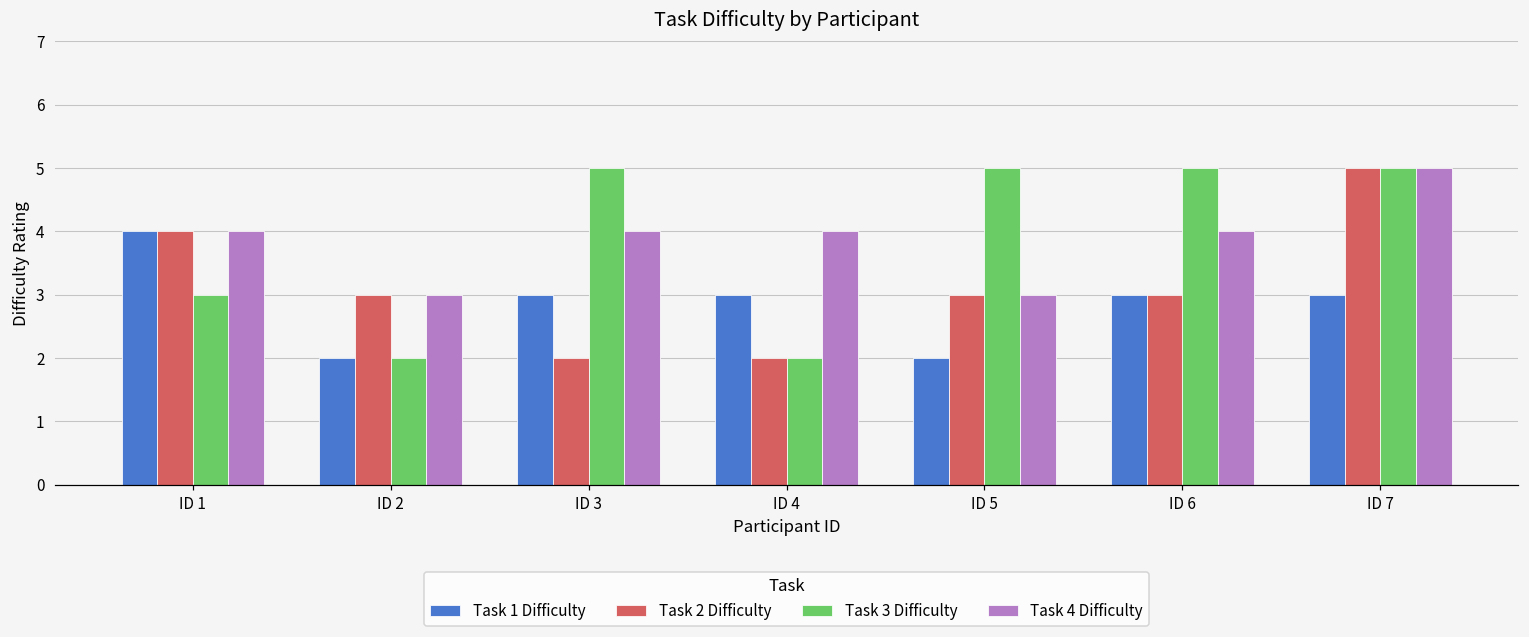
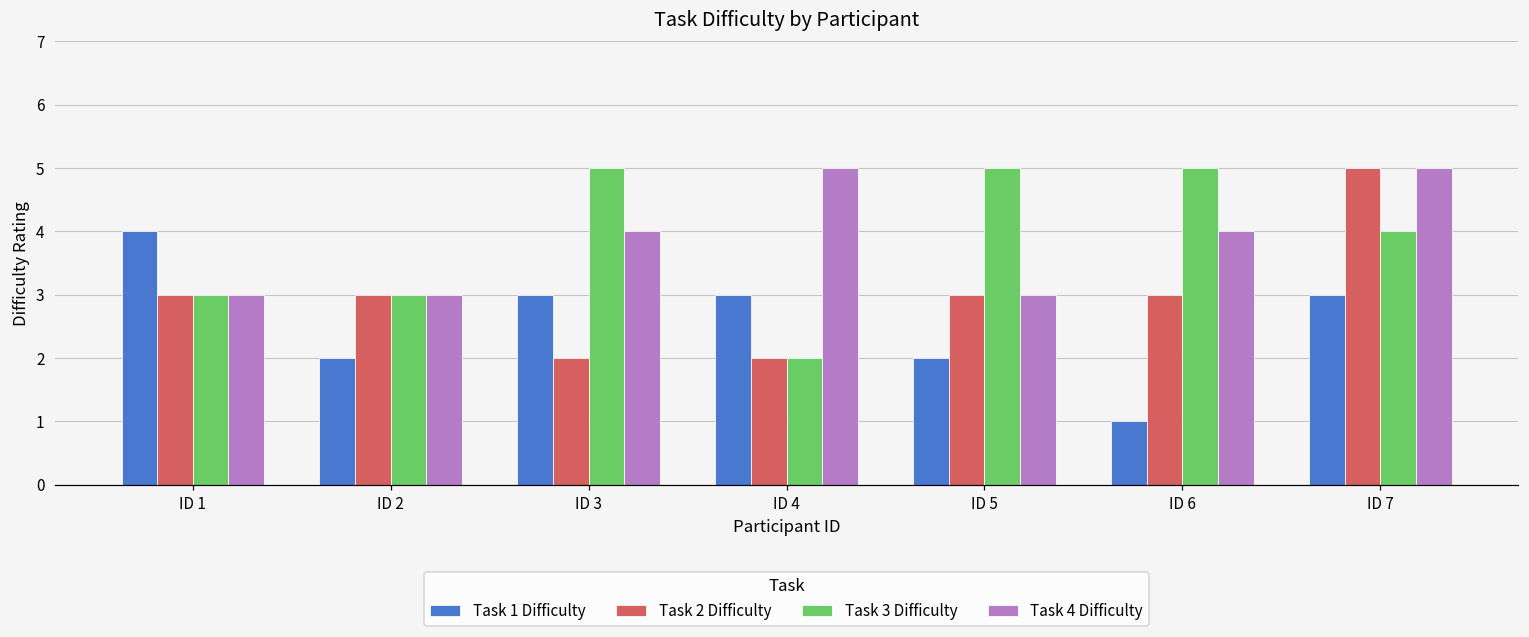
  {
    "Task 1 Difficulty": {
      "ID 1": 4,
      "ID 2": 2,
      "ID 3": 3,
      "ID 4": 3,
      "ID 5": 2,
-     "ID 6": 3,
+     "ID 6": 1,
      "ID 7": 3
    },
    "Task 2 Difficulty": {
-     "ID 1": 4,
+     "ID 1": 3,
      "ID 2": 3,
      "ID 3": 2,
      "ID 4": 2,
      "ID 5": 3,
      "ID 6": 3,
      "ID 7": 5
    },
    "Task 3 Difficulty": {
      "ID 1": 3,
-     "ID 2": 2,
+     "ID 2": 3,
      "ID 3": 5,
      "ID 4": 2,
      "ID 5": 5,
      "ID 6": 5,
-     "ID 7": 5
+     "ID 7": 4
    },
    "Task 4 Difficulty": {
-     "ID 1": 4,
+     "ID 1": 3,
      "ID 2": 3,
      "ID 3": 4,
-     "ID 4": 4,
+     "ID 4": 5,
      "ID 5": 3,
      "ID 6": 4,
      "ID 7": 5
    }
  }
